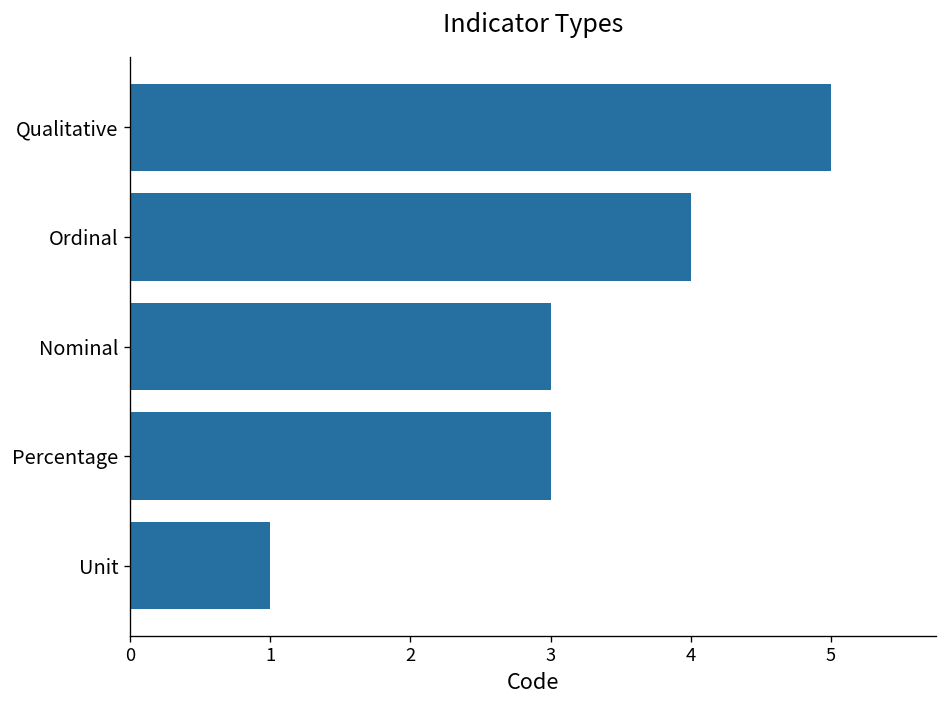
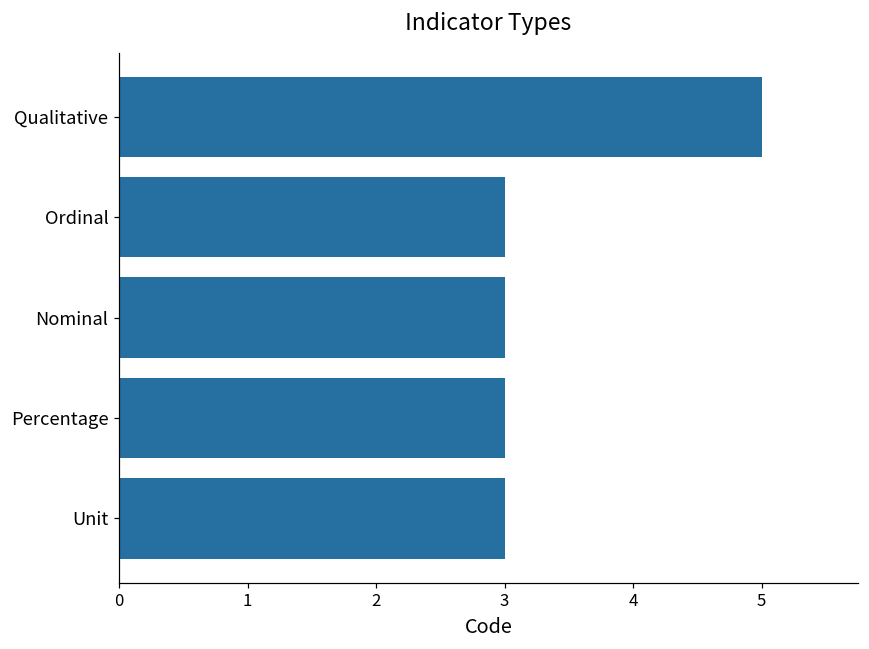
  {
    "Qualitative": 5,
-   "Ordinal": 4,
+   "Ordinal": 3,
    "Nominal": 3,
    "Percentage": 3,
-   "Unit": 1
+   "Unit": 3
  }
